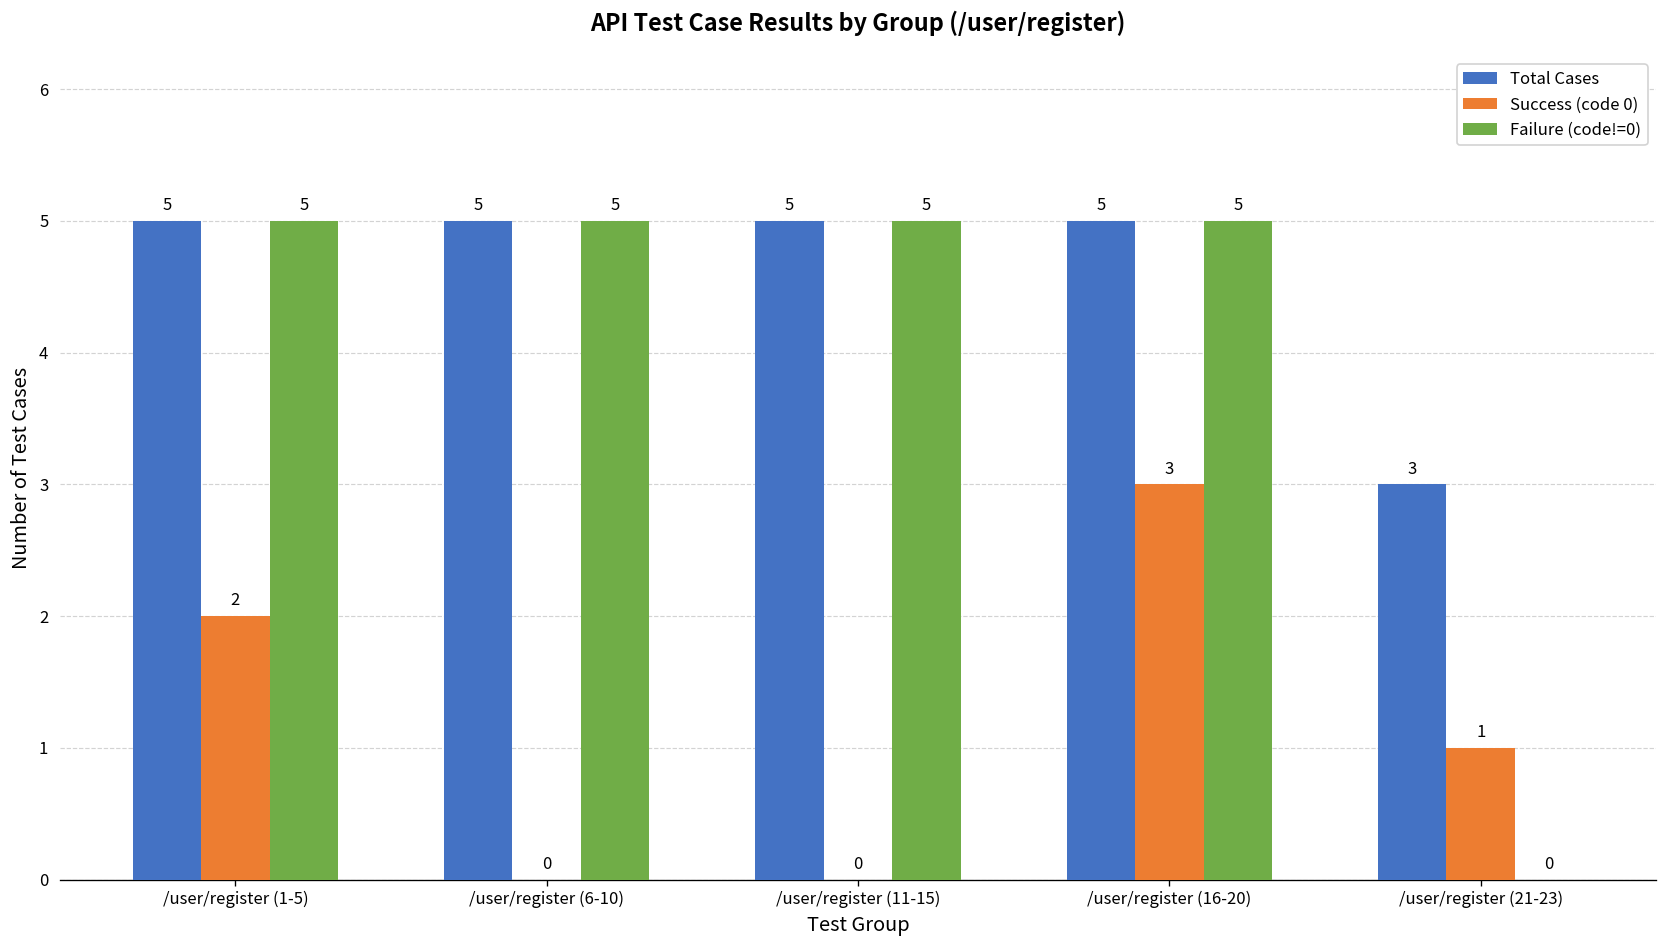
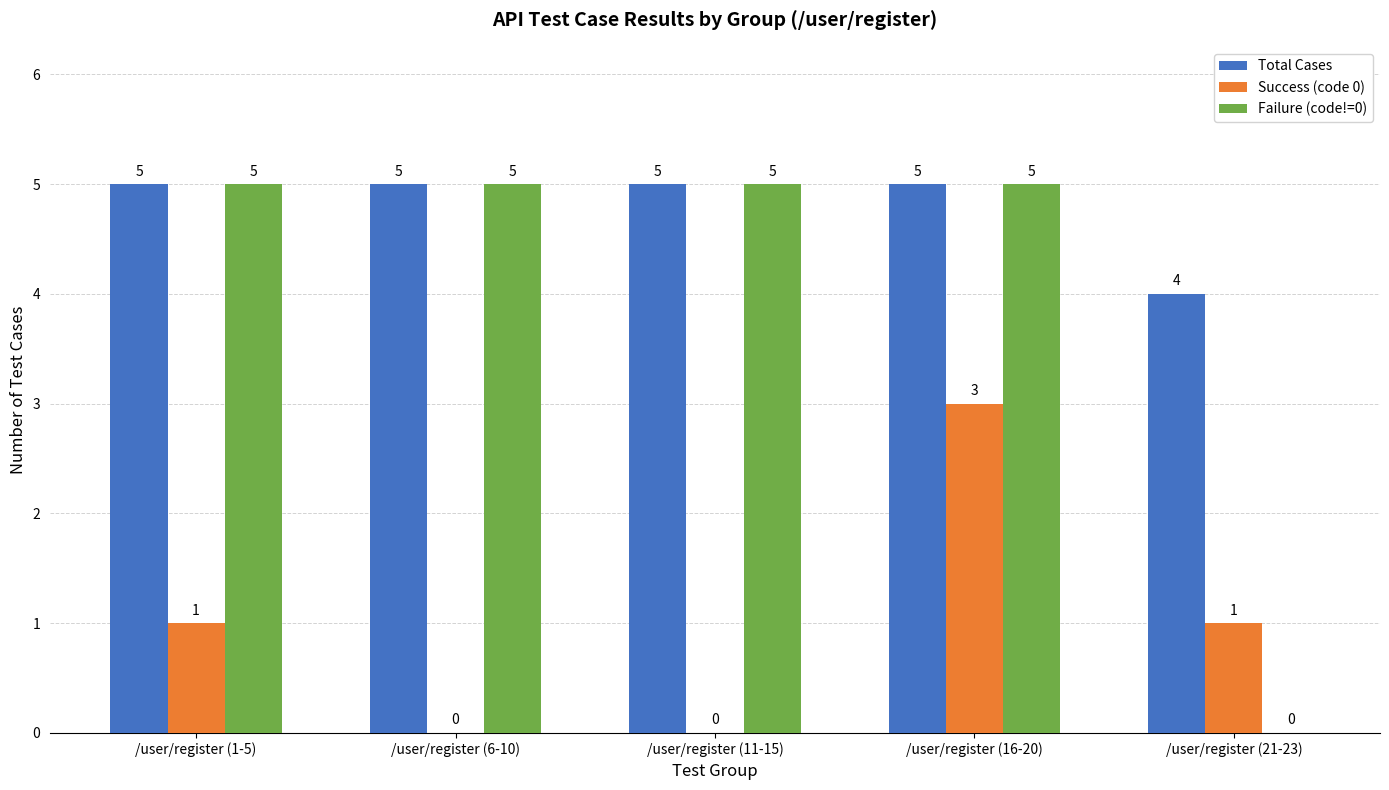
  {
    "Total Cases": {
      "/user/register (1-5)": 5,
      "/user/register (6-10)": 5,
      "/user/register (11-15)": 5,
      "/user/register (16-20)": 5,
-     "/user/register (21-23)": 3
+     "/user/register (21-23)": 4
    },
    "Success (code 0)": {
-     "/user/register (1-5)": 2,
+     "/user/register (1-5)": 1,
      "/user/register (6-10)": 0,
      "/user/register (11-15)": 0,
      "/user/register (16-20)": 3,
      "/user/register (21-23)": 1
    },
    "Failure (code!=0)": {
      "/user/register (1-5)": 5,
      "/user/register (6-10)": 5,
      "/user/register (11-15)": 5,
      "/user/register (16-20)": 5,
      "/user/register (21-23)": 0
    }
  }
